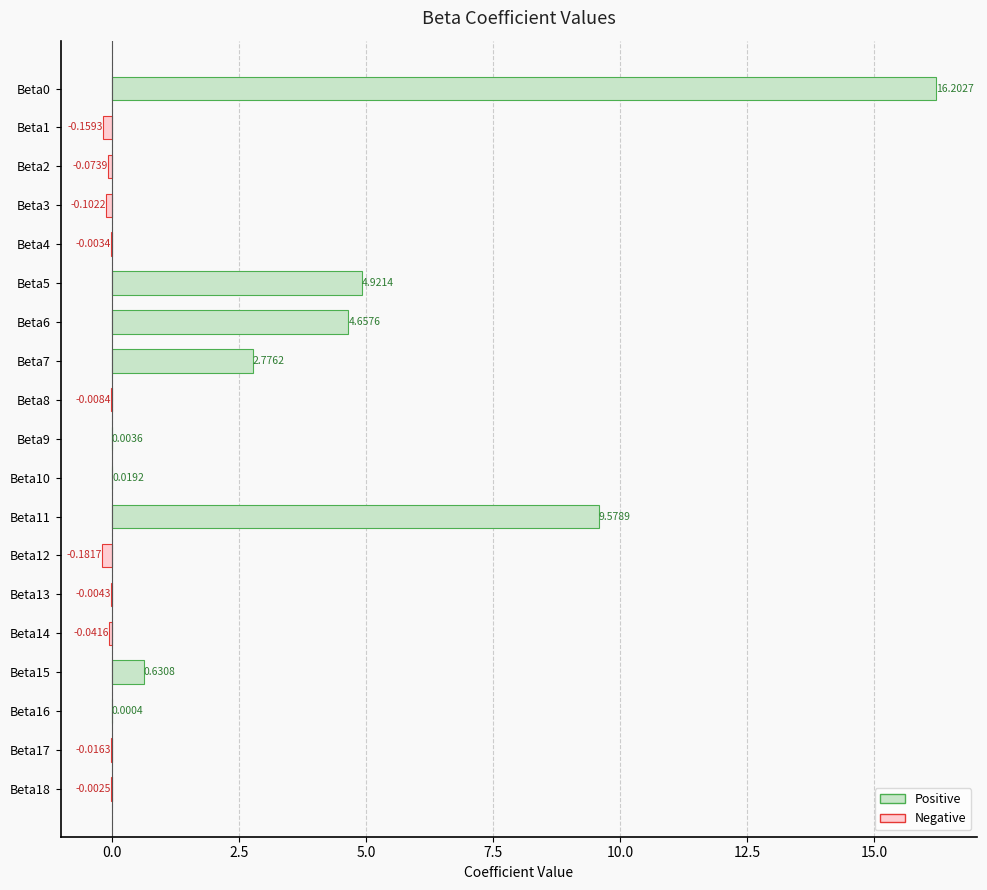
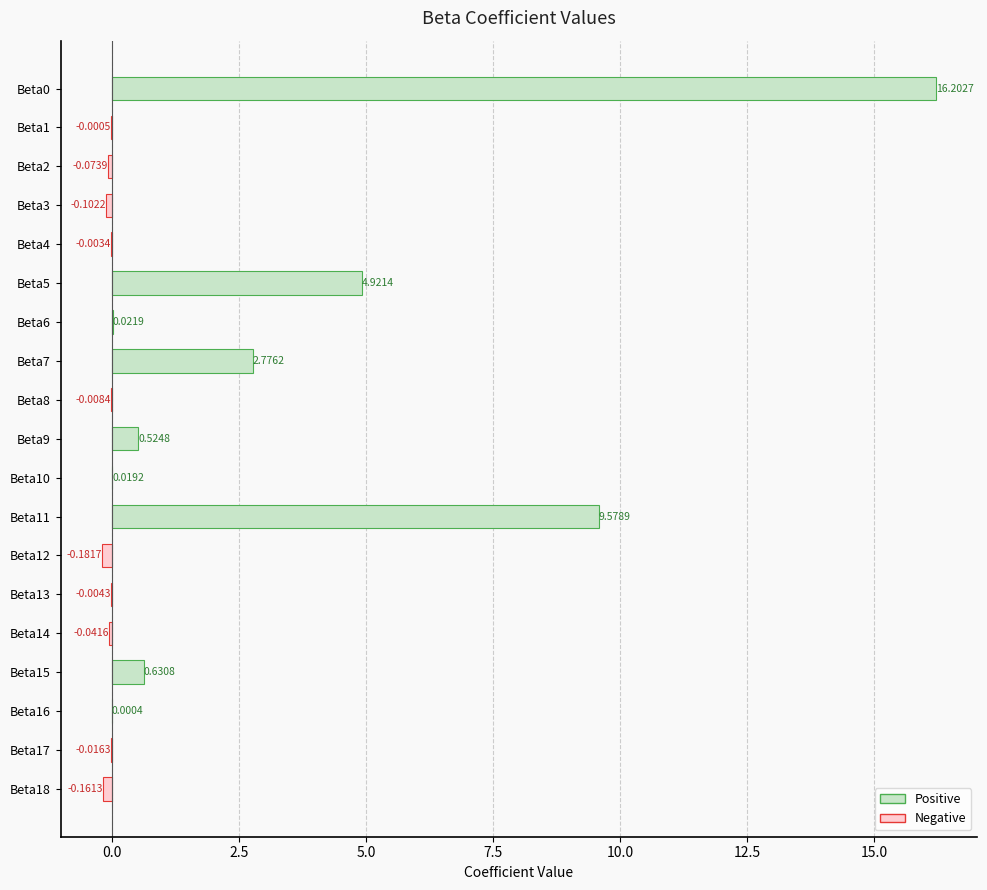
  {
    "Beta0": 16.2027,
-   "Beta1": -0.1593,
+   "Beta1": -0.0005,
    "Beta2": -0.0739,
    "Beta3": -0.1022,
    "Beta4": -0.0034,
    "Beta5": 4.9214,
-   "Beta6": 4.6576,
+   "Beta6": 0.0219,
    "Beta7": 2.7762,
    "Beta8": -0.0084,
-   "Beta9": 0.0036,
+   "Beta9": 0.5248,
    "Beta10": 0.0192,
    "Beta11": 9.5789,
    "Beta12": -0.1817,
    "Beta13": -0.0043,
    "Beta14": -0.0416,
    "Beta15": 0.6308,
    "Beta16": 0.0004,
    "Beta17": -0.0163,
-   "Beta18": -0.0025
+   "Beta18": -0.1613
  }
